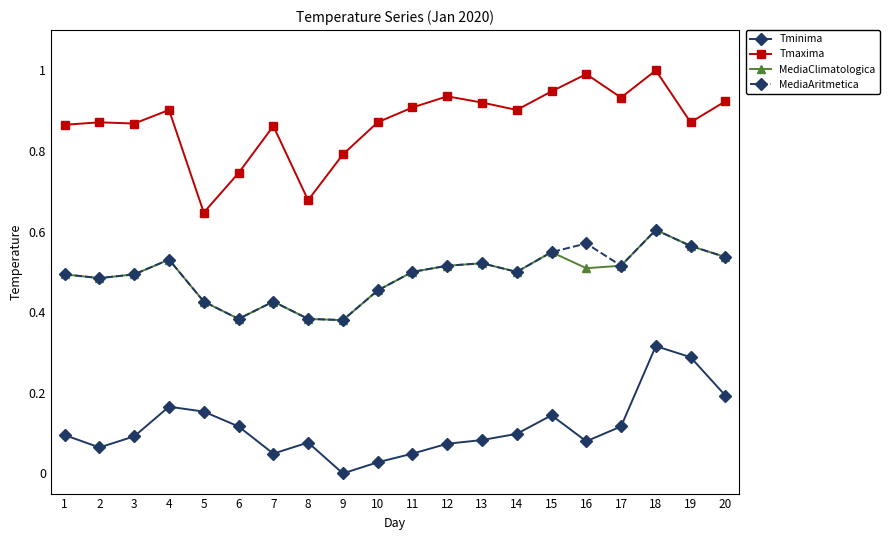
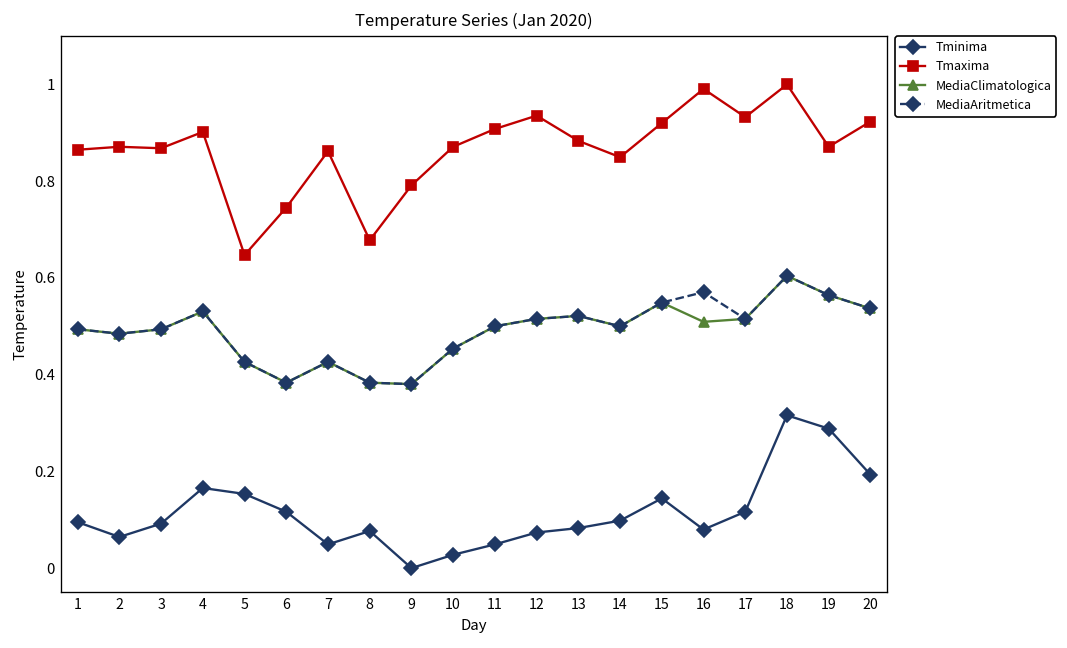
  {
    "Tmaxima": {
      "1": 0.87,
      "2": 0.87,
      "3": 0.87,
      "4": 0.90,
      "5": 0.65,
      "6": 0.75,
      "7": 0.86,
      "8": 0.68,
      "9": 0.79,
      "10": 0.87,
      "11": 0.91,
      "12": 0.94,
-     "13": 0.92,
-     "14": 0.90,
-     "15": 0.95,
+     "13": 0.88,
+     "14": 0.85,
+     "15": 0.92,
      "16": 0.99,
      "17": 0.93,
      "18": 1.00,
      "19": 0.87,
      "20": 0.92
    },
    "MediaClimatologica": {
      "16": 0.51
    }
  }
